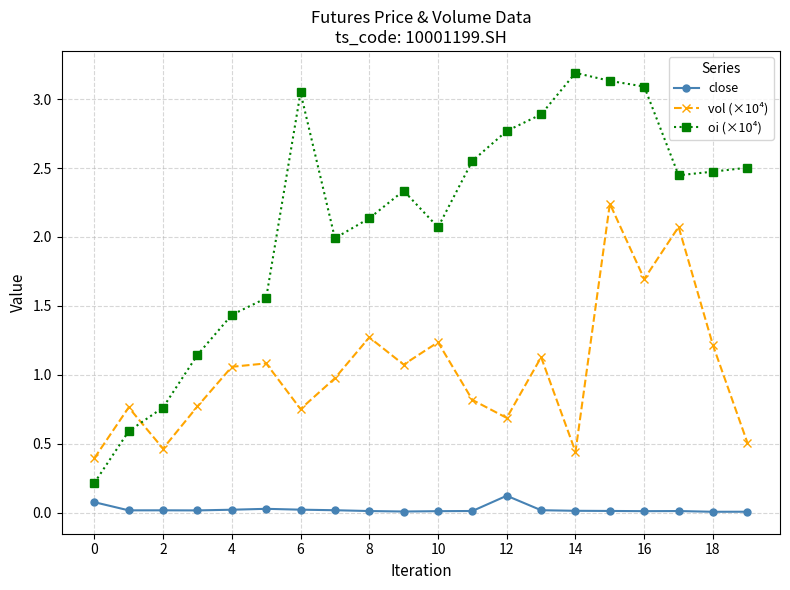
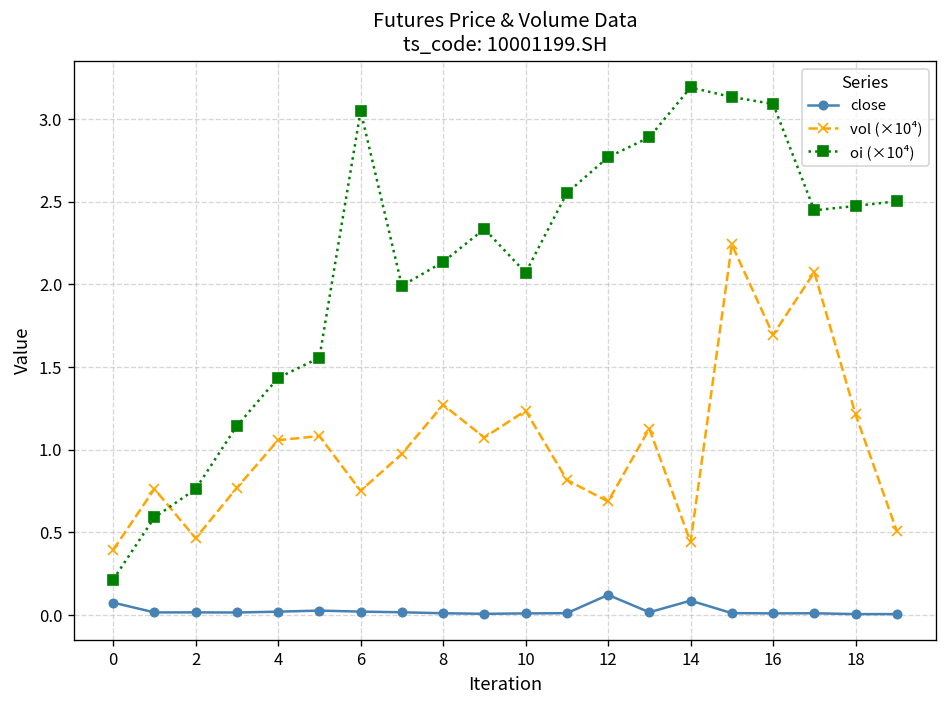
  {
    "close": {
      "0": 0.08,
      "2": 0.02,
      "4": 0.02,
      "6": 0.02,
      "8": 0.01,
      "10": 0.01,
      "12": 0.12,
-     "14": 0.01,
+     "14": 0.09,
      "16": 0.01,
      "18": 0.01
    },
    "vol (×10⁴)": {
      "0": 0.39,
      "2": 0.46,
      "4": 1.06,
      "6": 0.75,
      "8": 1.27,
      "10": 1.24,
      "12": 0.69,
      "14": 0.44,
      "16": 1.69,
      "18": 1.21
    },
    "oi (×10⁴)": {
      "0": 0.21,
      "2": 0.76,
      "4": 1.43,
      "6": 3.05,
      "8": 2.14,
      "10": 2.07,
      "12": 2.77,
      "14": 3.19,
      "16": 3.09,
      "18": 2.47
    }
  }
